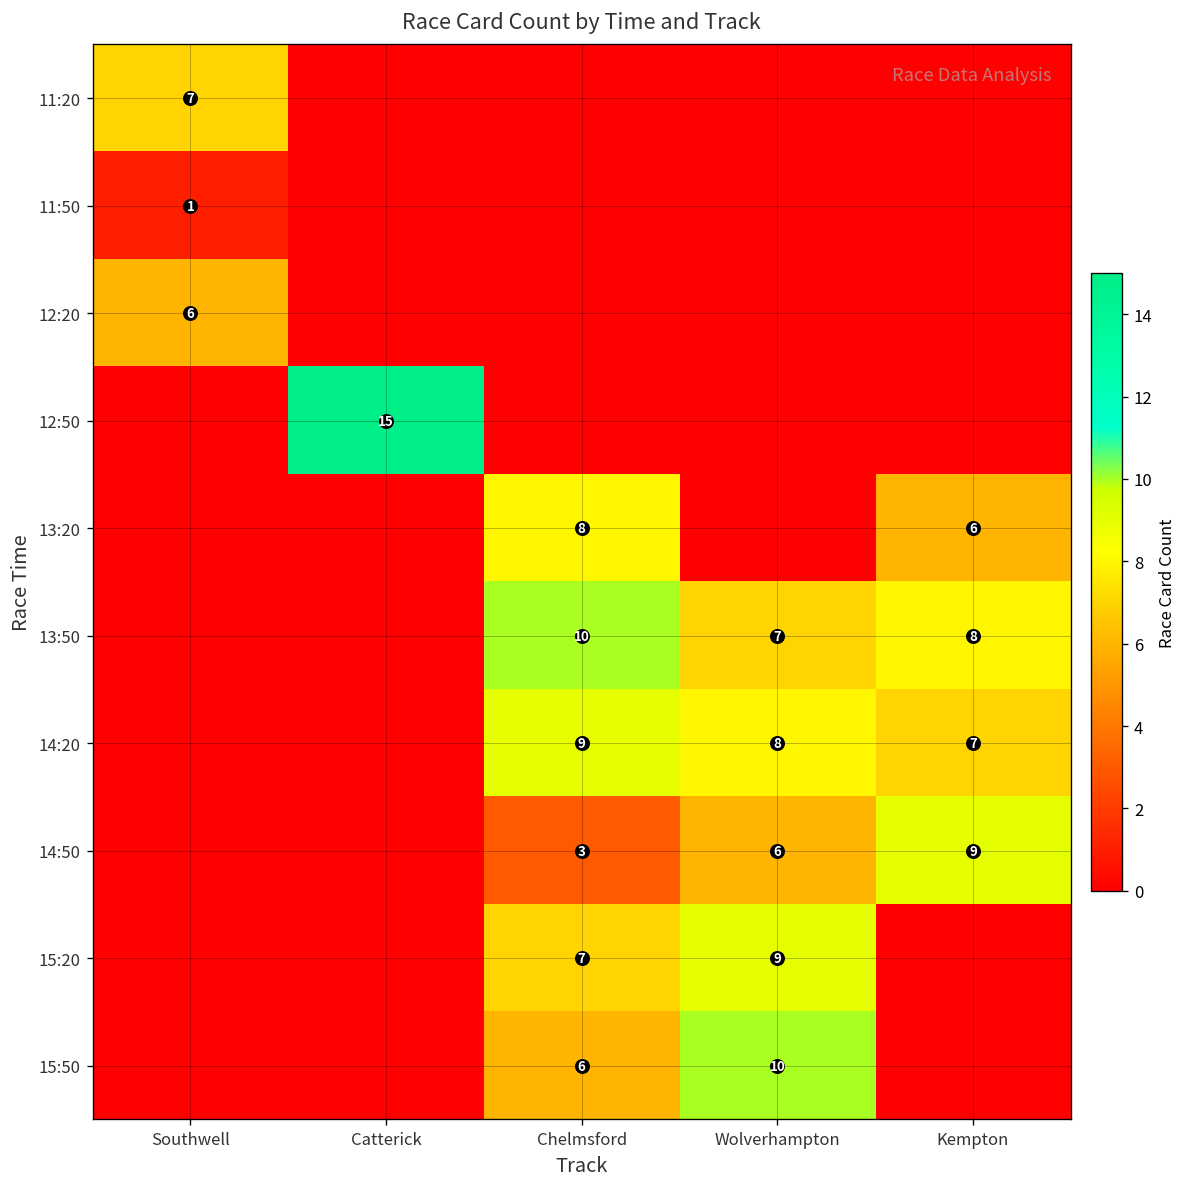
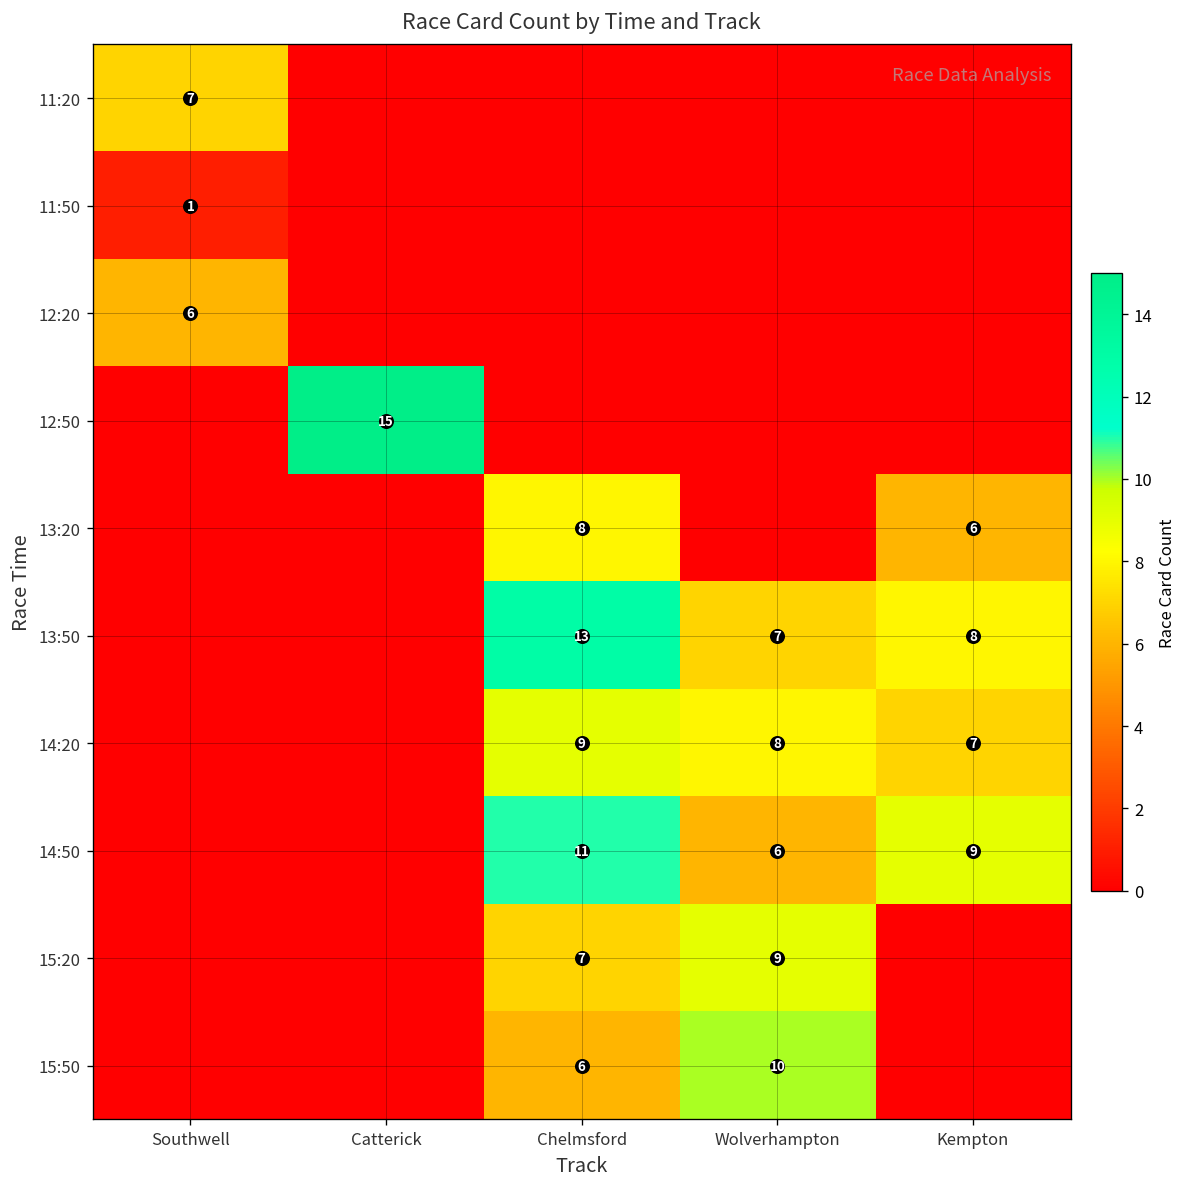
  {
    "13:50": {
-     "Chelmsford": 10
+     "Chelmsford": 13
    },
    "14:50": {
-     "Chelmsford": 3
+     "Chelmsford": 11
    }
  }
